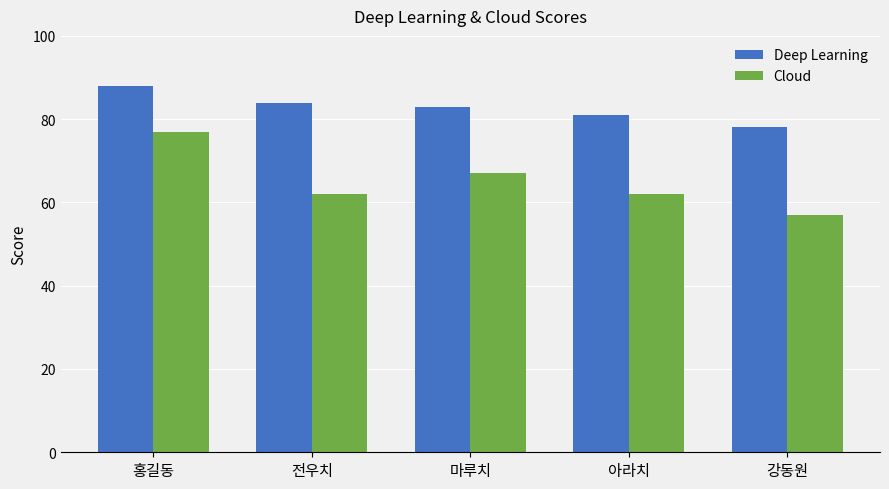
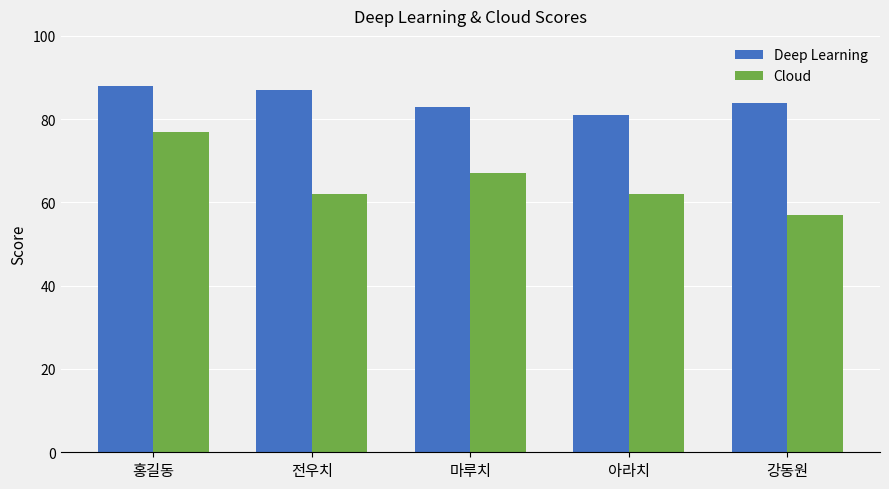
  {
    "Deep Learning": {
      "홍길동": 88,
-     "전우치": 84,
+     "전우치": 87,
      "마루치": 83,
      "아라치": 81,
-     "강동원": 78
+     "강동원": 84
    },
    "Cloud": {
      "홍길동": 77,
      "전우치": 62,
      "마루치": 67,
      "아라치": 62,
      "강동원": 57
    }
  }
